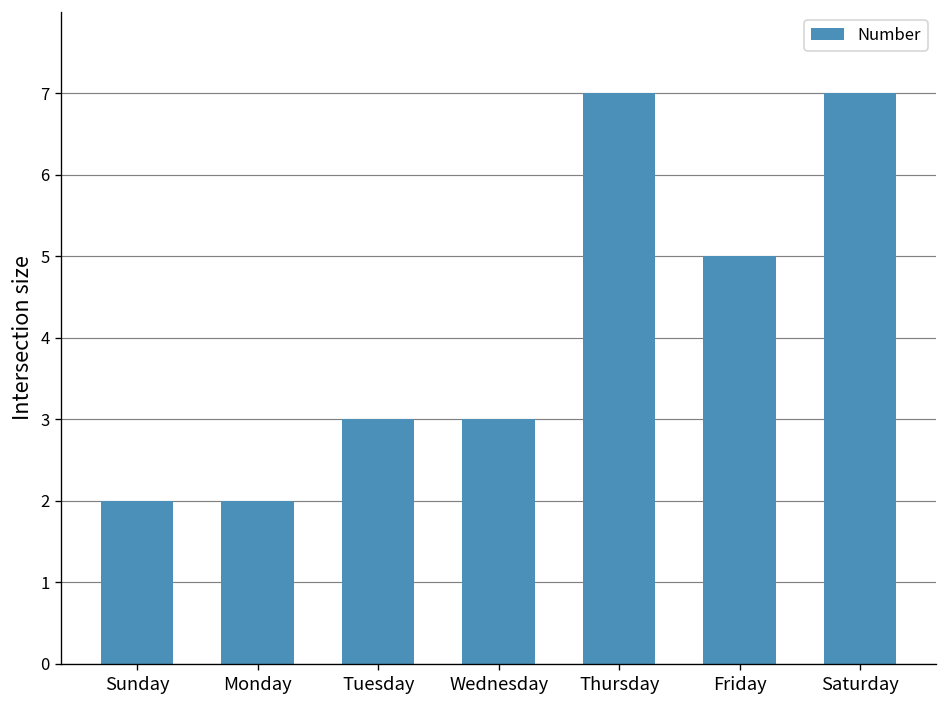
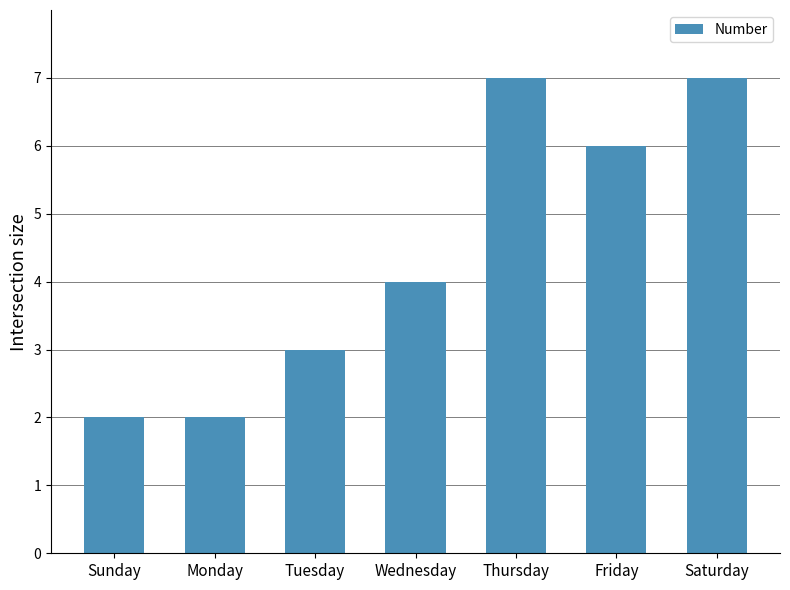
  {
    "Sunday": 2,
    "Monday": 2,
    "Tuesday": 3,
-   "Wednesday": 3,
+   "Wednesday": 4,
    "Thursday": 7,
-   "Friday": 5,
+   "Friday": 6,
    "Saturday": 7
  }
